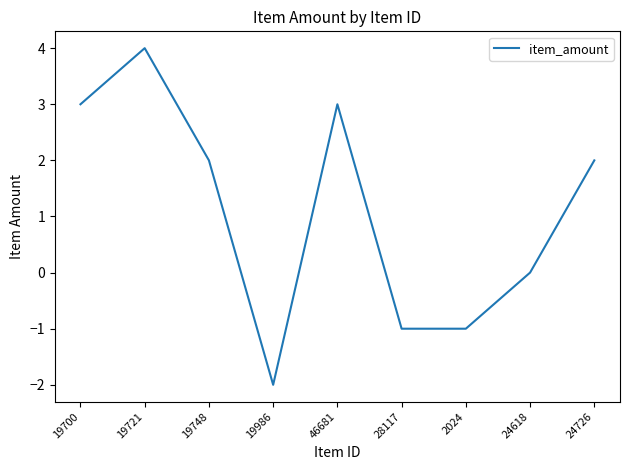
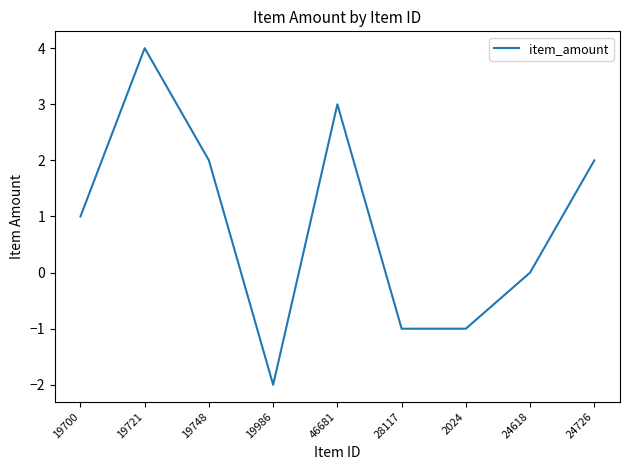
  {
-   "19700": 3,
+   "19700": 1,
    "19721": 4,
    "19748": 2,
    "19986": -2,
    "46681": 3,
    "28117": -1,
    "2024": -1,
    "24618": 0,
    "24726": 2
  }
